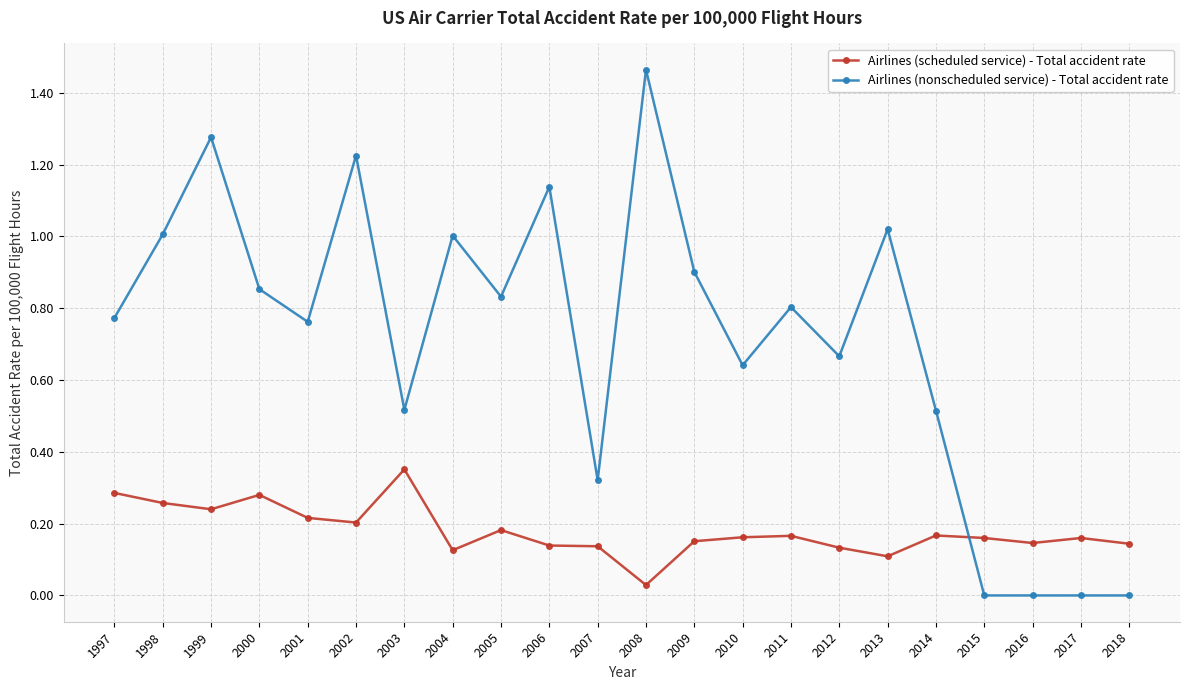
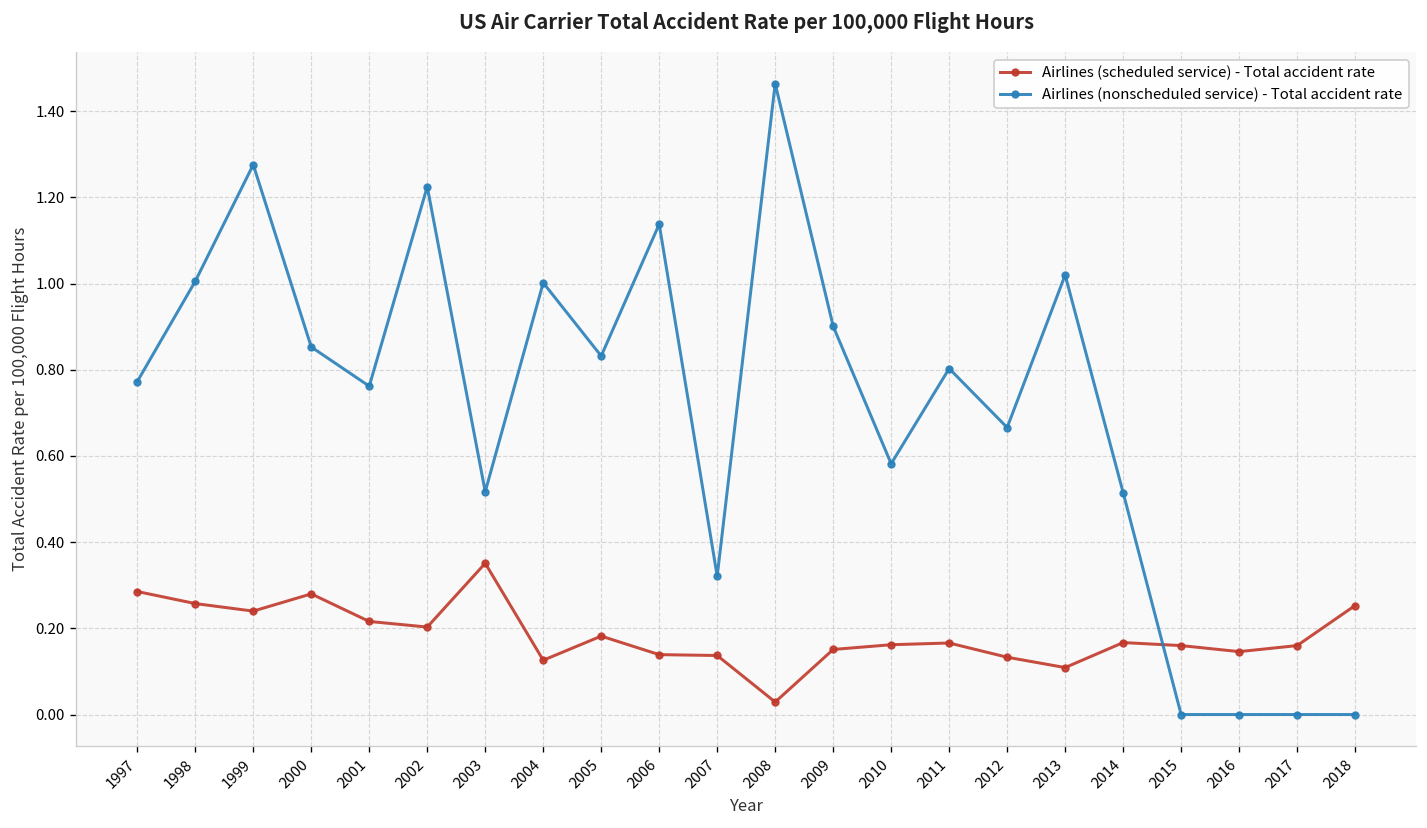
  {
    "Airlines (scheduled service) - Total accident rate": {
      "1997": 0.29,
      "1998": 0.26,
      "1999": 0.24,
      "2000": 0.28,
      "2001": 0.22,
      "2002": 0.20,
      "2003": 0.35,
      "2004": 0.13,
      "2005": 0.18,
      "2006": 0.14,
      "2007": 0.14,
      "2008": 0.03,
      "2009": 0.15,
      "2010": 0.16,
      "2011": 0.17,
      "2012": 0.13,
      "2013": 0.11,
      "2014": 0.17,
      "2015": 0.16,
      "2016": 0.15,
      "2017": 0.16,
-     "2018": 0.14
+     "2018": 0.25
    },
    "Airlines (nonscheduled service) - Total accident rate": {
      "1997": 0.77,
      "1998": 1.01,
      "1999": 1.28,
      "2000": 0.85,
      "2001": 0.76,
      "2002": 1.23,
      "2003": 0.52,
      "2004": 1.00,
      "2005": 0.83,
      "2006": 1.14,
      "2007": 0.32,
      "2008": 1.46,
      "2009": 0.90,
-     "2010": 0.64,
+     "2010": 0.58,
      "2011": 0.80,
      "2012": 0.67,
      "2013": 1.02,
      "2014": 0.52,
      "2015": 0.00,
      "2016": 0.00,
      "2017": 0.00,
      "2018": 0.00
    }
  }
